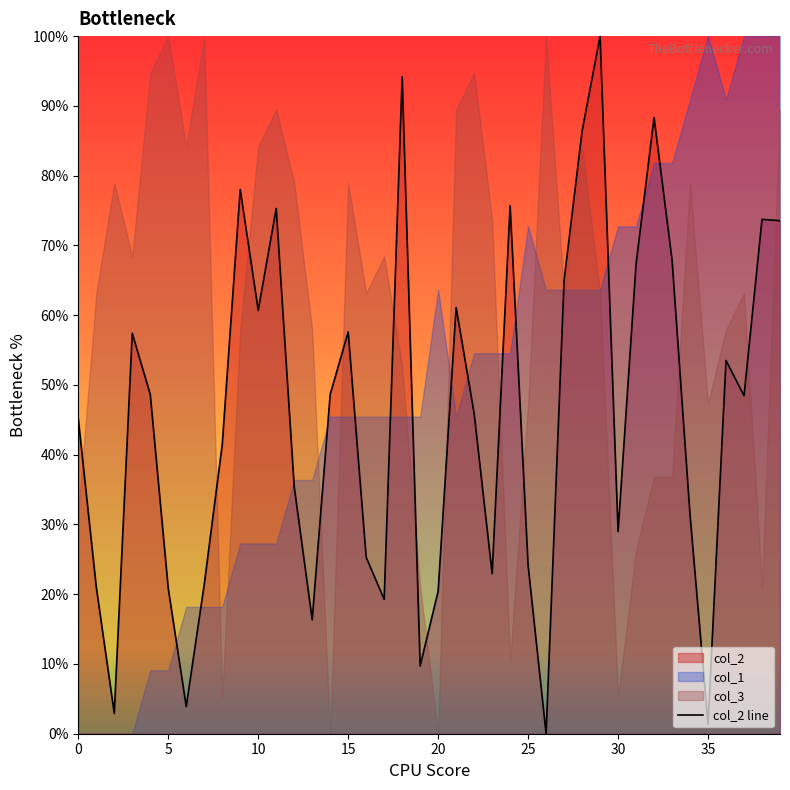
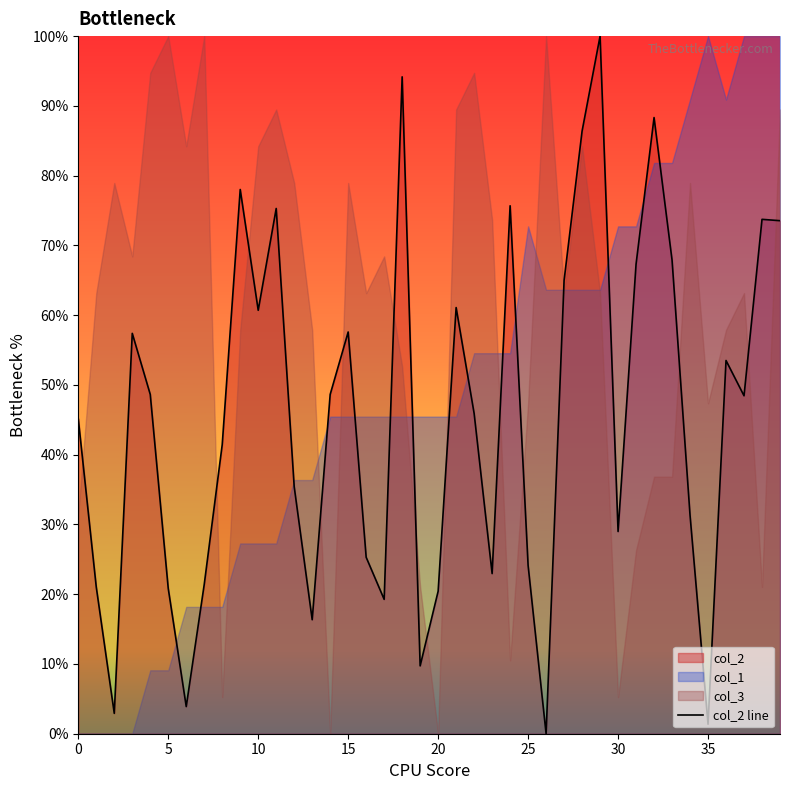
  {
    "col_2": {
      "0": "45%",
      "5": "21%",
      "10": "61%",
      "15": "58%",
      "20": "20%",
      "25": "24%",
      "30": "29%"
    },
    "col_1": {
      "0": "0%",
      "5": "9%",
      "10": "27%",
      "15": "45%",
-     "20": "64%",
+     "20": "45%",
      "25": "73%",
      "30": "73%",
      "35": "100%"
    },
    "col_3": {
      "0": "32%",
      "5": "100%",
      "10": "84%",
      "15": "79%",
      "20": "0%",
      "25": "47%",
      "30": "5%",
      "35": "47%"
    }
  }
